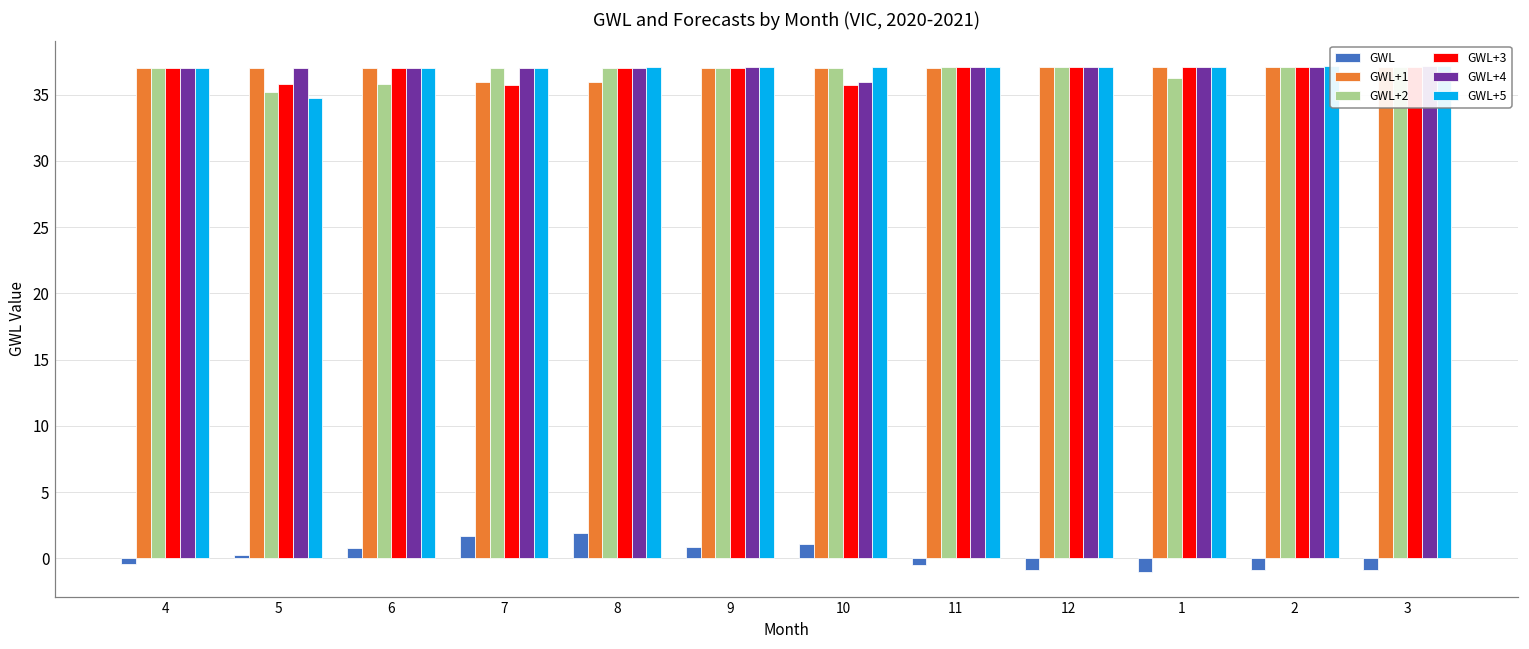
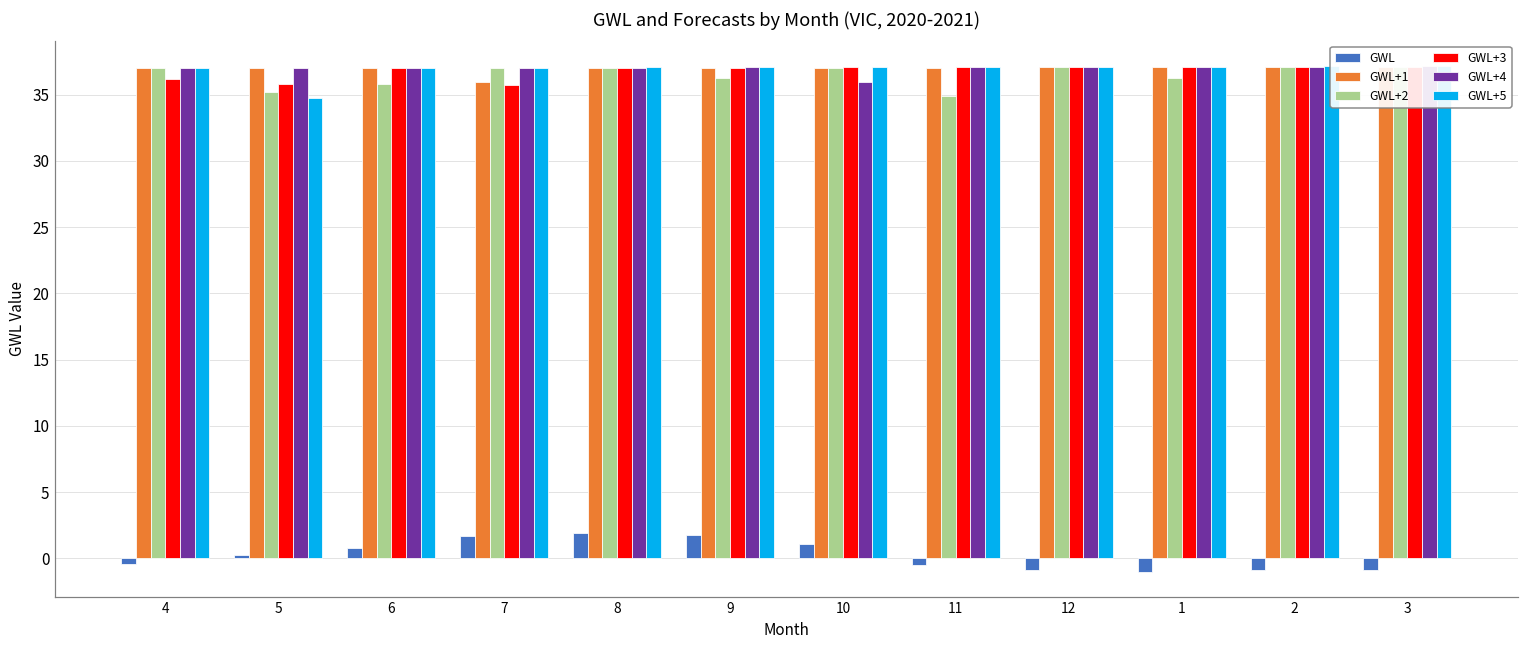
  {
    "GWL": {
      "4": -0.4,
      "5": 0.2,
      "6": 0.8,
      "7": 1.7,
      "8": 1.9,
-     "9": 0.9,
+     "9": 1.8,
      "10": 1.1,
      "11": -0.5,
      "12": -0.9,
      "1": -1.0,
      "2": -0.9,
      "3": -0.9
    },
    "GWL+1": {
      "4": 37.0,
      "5": 37.0,
      "6": 37.0,
      "7": 36.0,
-     "8": 36.0,
+     "8": 37.0,
      "9": 37.0,
      "10": 37.0,
      "11": 37.0,
      "12": 37.0,
      "1": 37.1,
      "2": 37.1
    },
    "GWL+2": {
      "4": 37.0,
      "5": 35.2,
      "6": 35.8,
      "7": 37.0,
      "8": 37.0,
-     "9": 37.0,
+     "9": 36.2,
      "10": 37.0,
-     "11": 37.0,
+     "11": 34.9,
      "12": 37.1,
      "1": 36.3,
      "2": 37.1
    },
    "GWL+3": {
-     "4": 37.0,
+     "4": 36.2,
      "5": 35.8,
      "6": 37.0,
      "7": 35.7,
      "8": 37.0,
      "9": 37.0,
-     "10": 35.7,
+     "10": 37.0,
      "11": 37.1,
      "12": 37.1,
      "1": 37.1,
      "2": 37.1
    },
    "GWL+4": {
      "4": 37.0,
      "5": 37.0,
      "6": 37.0,
      "7": 37.0,
      "8": 37.0,
      "9": 37.0,
      "10": 35.9,
      "11": 37.1,
      "12": 37.1,
      "1": 37.1,
      "2": 37.1
    },
    "GWL+5": {
      "4": 37.0,
      "5": 34.7,
      "6": 37.0,
      "7": 37.0,
      "8": 37.0,
      "9": 37.1,
      "10": 37.1,
      "11": 37.1,
      "12": 37.1,
      "1": 37.1
    }
  }
